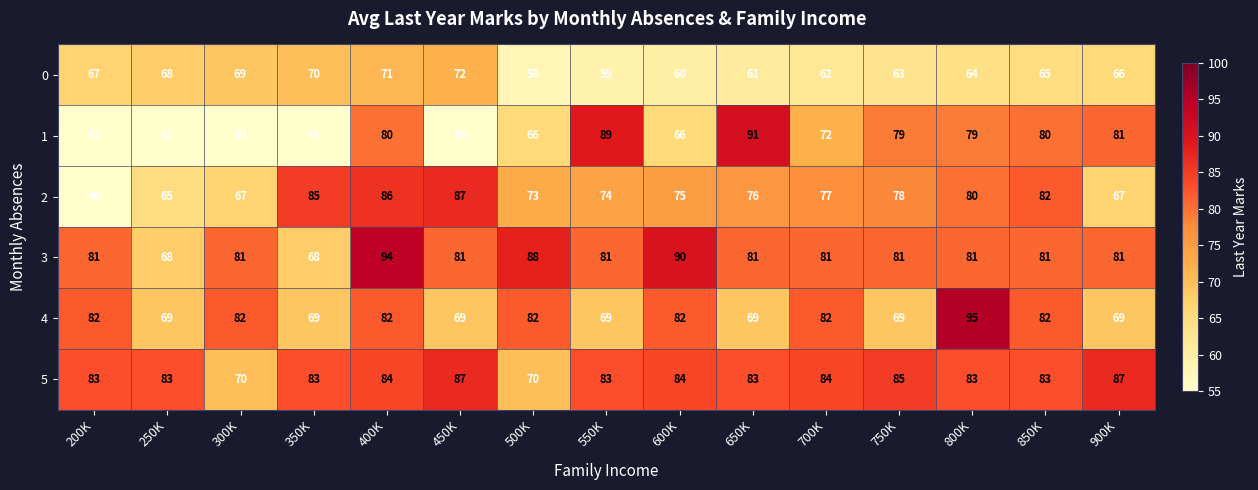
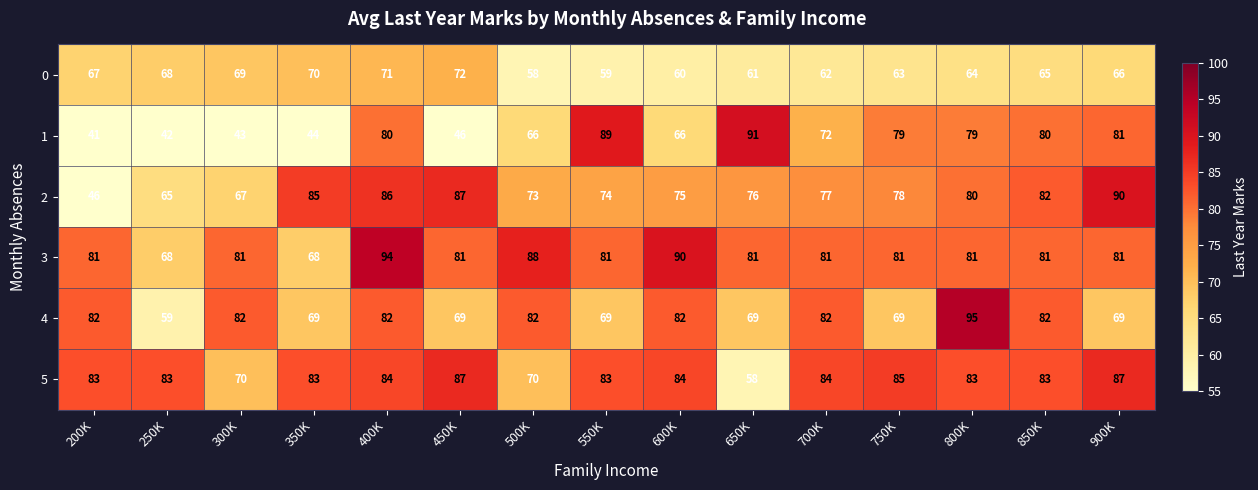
  {
    "0": {
      "200K": 67,
      "250K": 68,
      "300K": 69,
      "350K": 70,
      "400K": 71,
      "450K": 72,
      "500K": 58,
      "550K": 59,
      "600K": 60,
      "650K": 61,
      "700K": 62,
      "750K": 63,
      "800K": 64,
      "850K": 65,
      "900K": 66
    },
    "1": {
      "200K": 41,
      "250K": 42,
      "300K": 43,
      "350K": 44,
      "400K": 80,
      "450K": 46,
      "500K": 66,
      "550K": 89,
      "600K": 66,
      "650K": 91,
      "700K": 72,
      "750K": 79,
      "800K": 79,
      "850K": 80,
      "900K": 81
    },
    "2": {
      "200K": 46,
      "250K": 65,
      "300K": 67,
      "350K": 85,
      "400K": 86,
      "450K": 87,
      "500K": 73,
      "550K": 74,
      "600K": 75,
      "650K": 76,
      "700K": 77,
      "750K": 78,
      "800K": 80,
      "850K": 82,
-     "900K": 67
+     "900K": 90
    },
    "3": {
      "200K": 81,
      "250K": 68,
      "300K": 81,
      "350K": 68,
      "400K": 94,
      "450K": 81,
      "500K": 88,
      "550K": 81,
      "600K": 90,
      "650K": 81,
      "700K": 81,
      "750K": 81,
      "800K": 81,
      "850K": 81,
      "900K": 81
    },
    "4": {
      "200K": 82,
-     "250K": 69,
+     "250K": 59,
      "300K": 82,
      "350K": 69,
      "400K": 82,
      "450K": 69,
      "500K": 82,
      "550K": 69,
      "600K": 82,
      "650K": 69,
      "700K": 82,
      "750K": 69,
      "800K": 95,
      "850K": 82,
      "900K": 69
    },
    "5": {
      "200K": 83,
      "250K": 83,
      "300K": 70,
      "350K": 83,
      "400K": 84,
      "450K": 87,
      "500K": 70,
      "550K": 83,
      "600K": 84,
-     "650K": 83,
+     "650K": 58,
      "700K": 84,
      "750K": 85,
      "800K": 83,
      "850K": 83,
      "900K": 87
    }
  }
